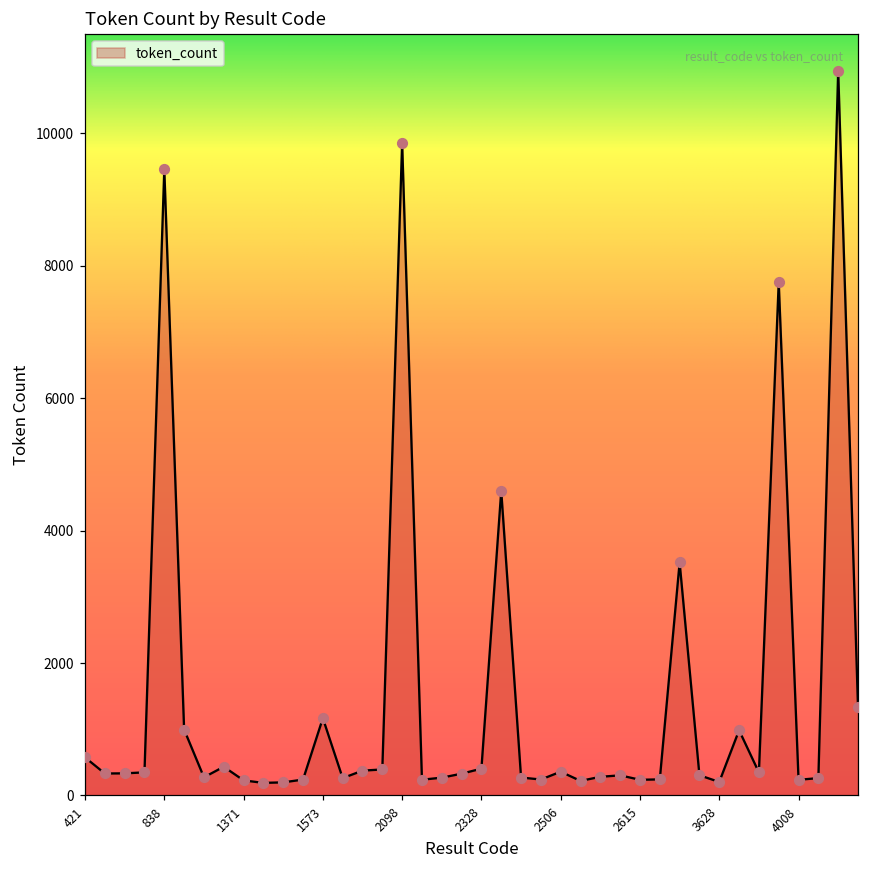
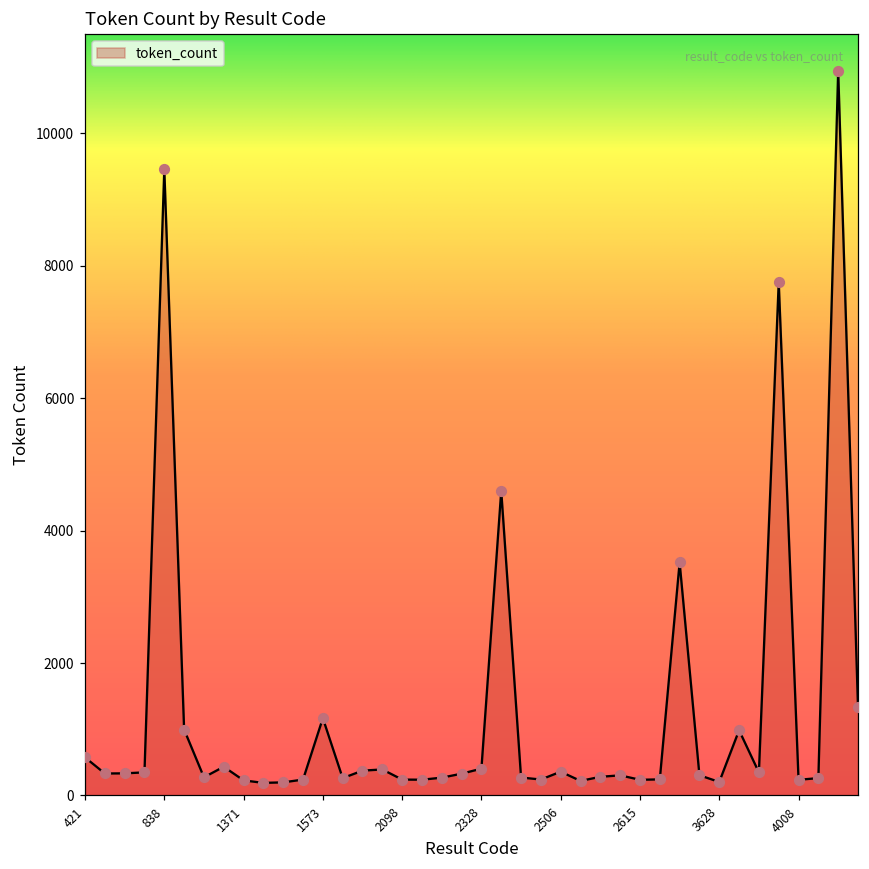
  {
    "421": 600,
    "838": 9500,
    "1371": 200,
    "1573": 1200,
-   "2098": 9900,
+   "2098": 200,
    "2328": 400,
    "2506": 400,
    "2615": 200,
    "3628": 200,
    "4008": 200
  }
